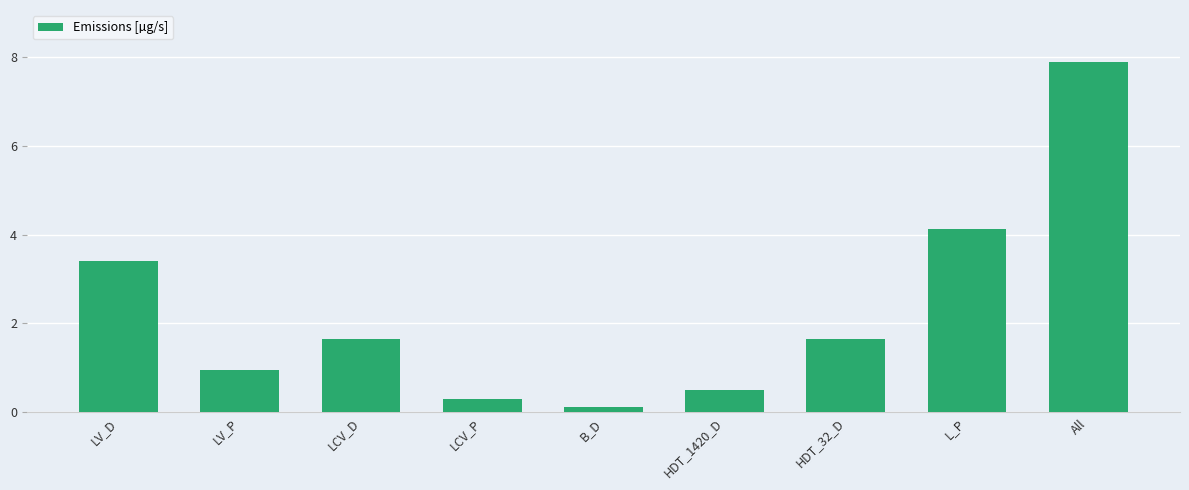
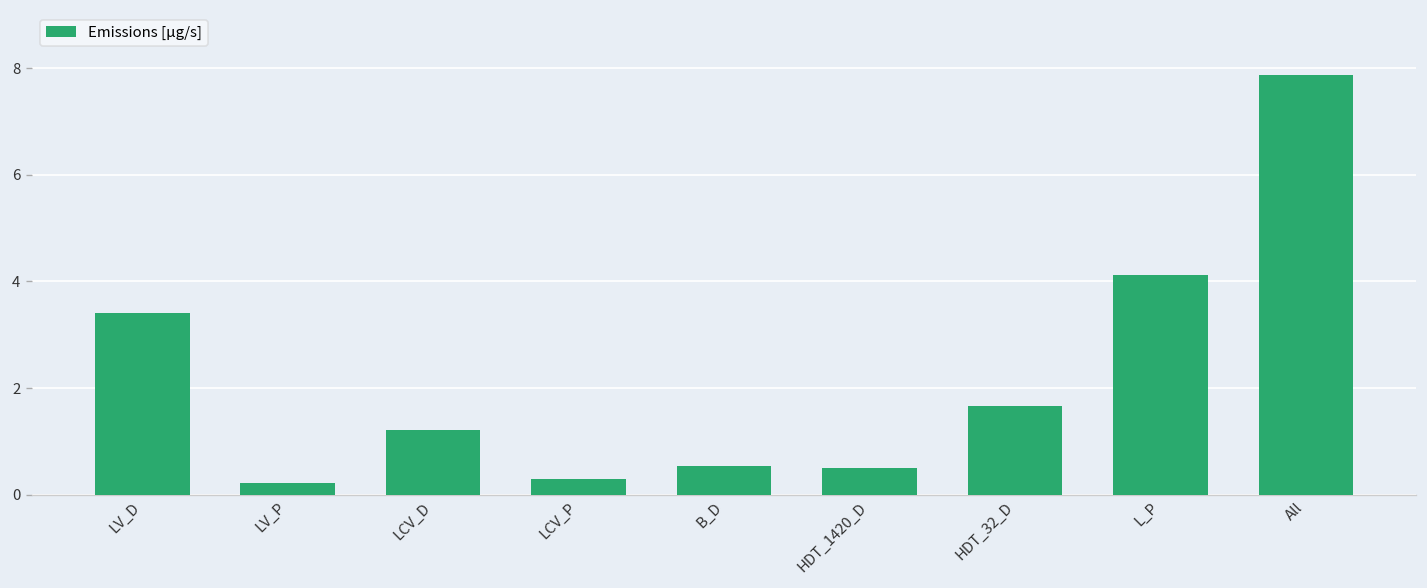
  {
    "LV_D": 3.4,
-   "LV_P": 1.0,
-   "LCV_D": 1.7,
+   "LV_P": 0.2,
+   "LCV_D": 1.2,
    "LCV_P": 0.3,
-   "B_D": 0.1,
+   "B_D": 0.5,
    "HDT_1420_D": 0.5,
    "HDT_32_D": 1.7,
    "L_P": 4.1,
    "All": 7.9
  }
